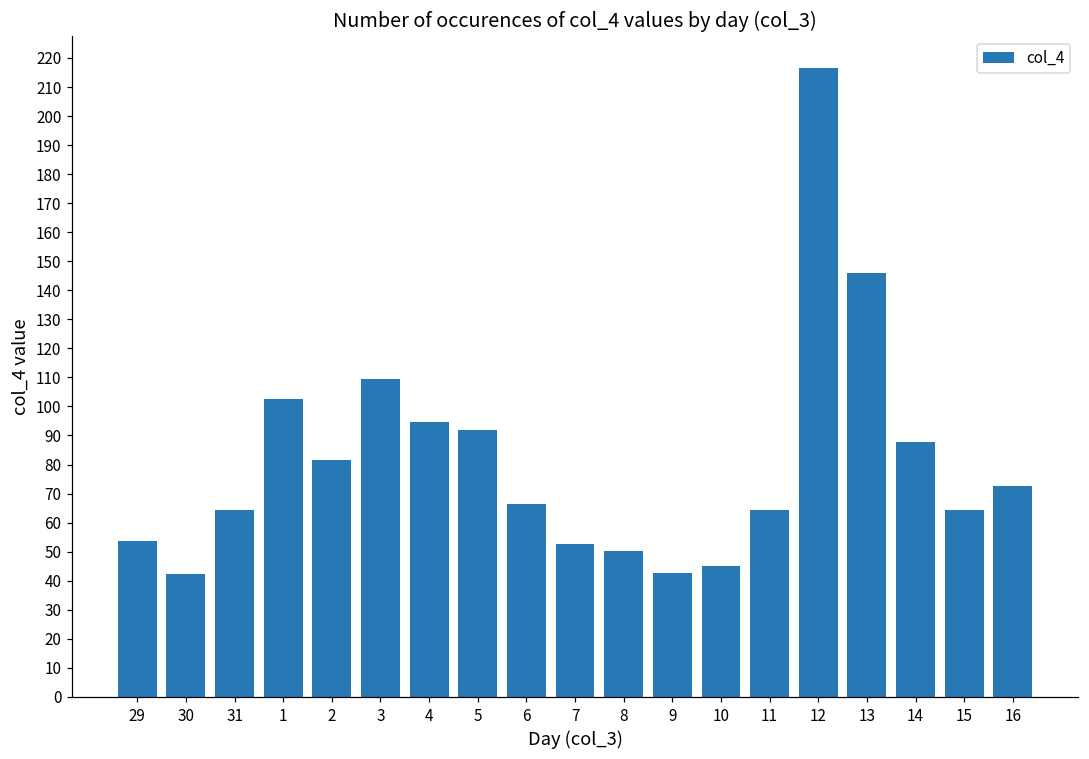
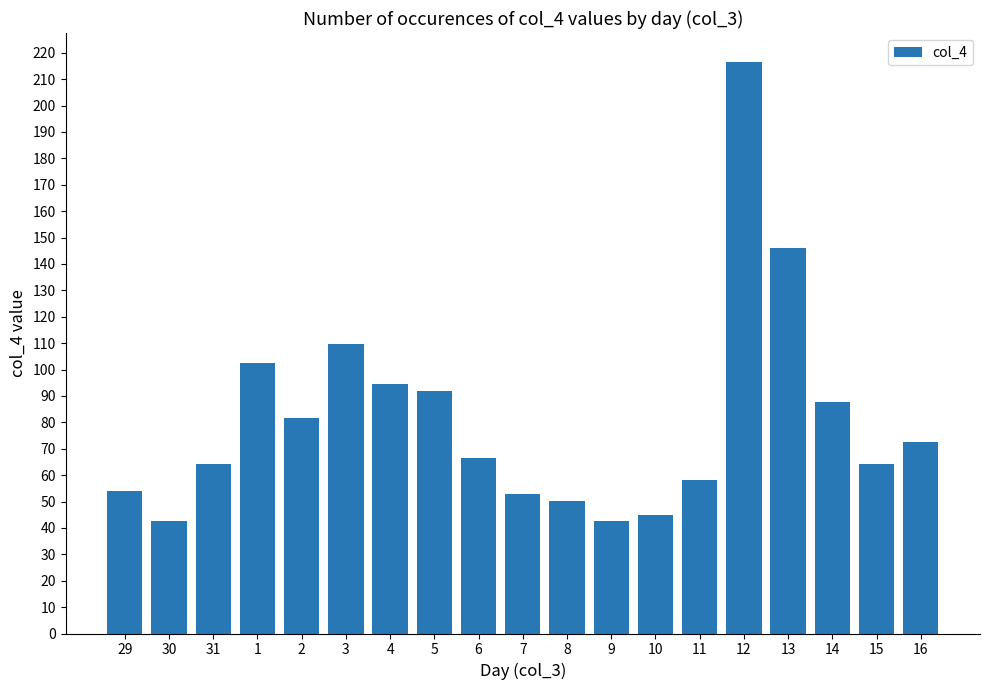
  {
    "29": 54,
    "30": 42,
    "31": 64,
    "1": 103,
    "2": 82,
    "3": 110,
    "4": 95,
    "5": 92,
    "6": 67,
    "7": 53,
    "8": 50,
    "9": 43,
    "10": 45,
-   "11": 64,
+   "11": 58,
    "12": 217,
    "13": 146,
    "14": 88,
    "15": 64,
    "16": 72
  }
